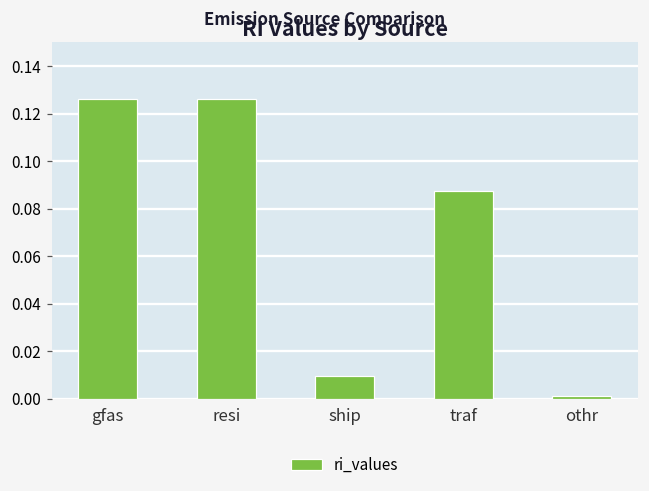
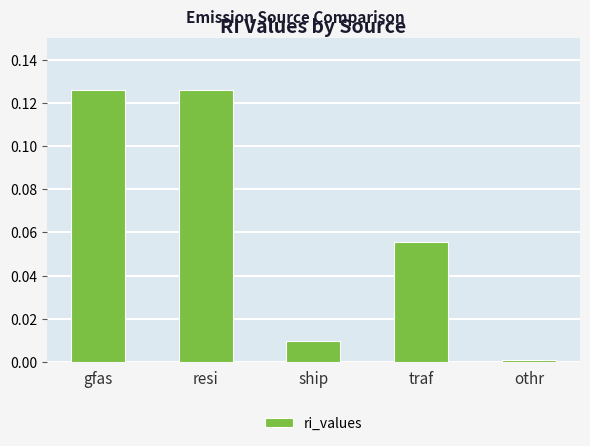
  {
    "gfas": 0.126,
    "resi": 0.126,
    "ship": 0.010,
-   "traf": 0.088
+   "traf": 0.056
  }
